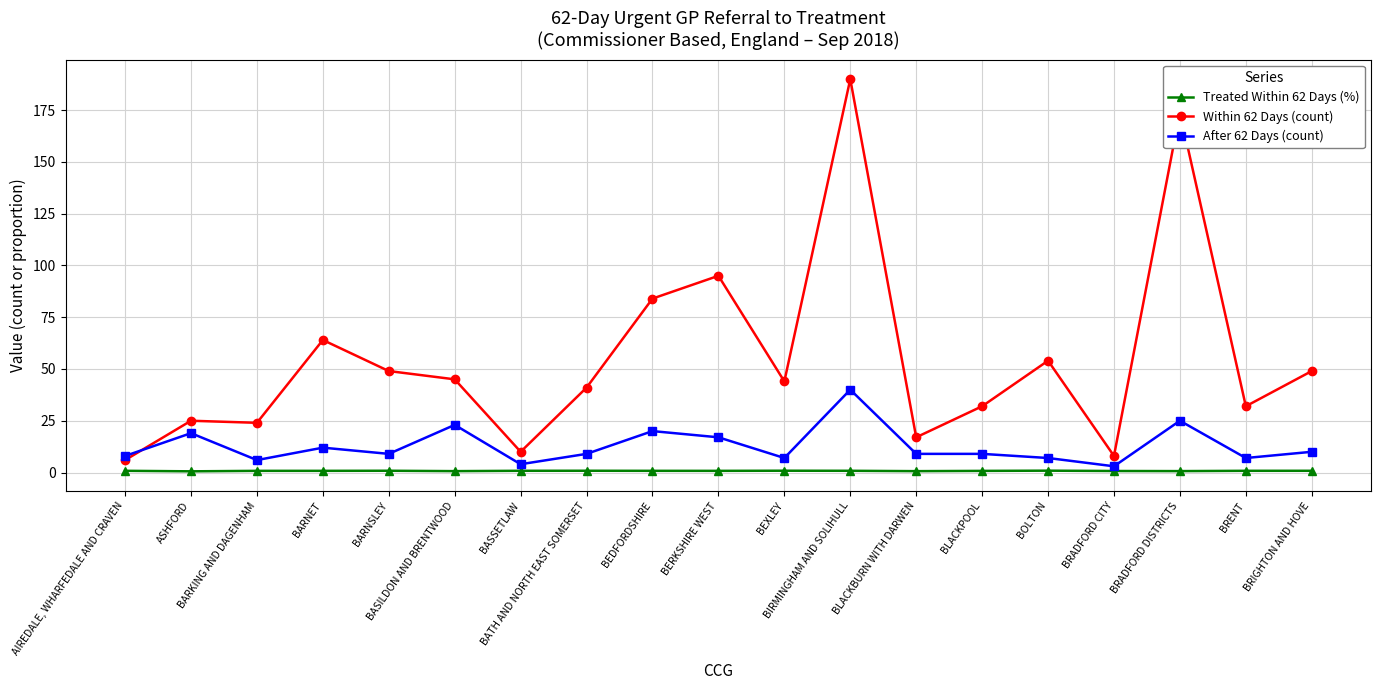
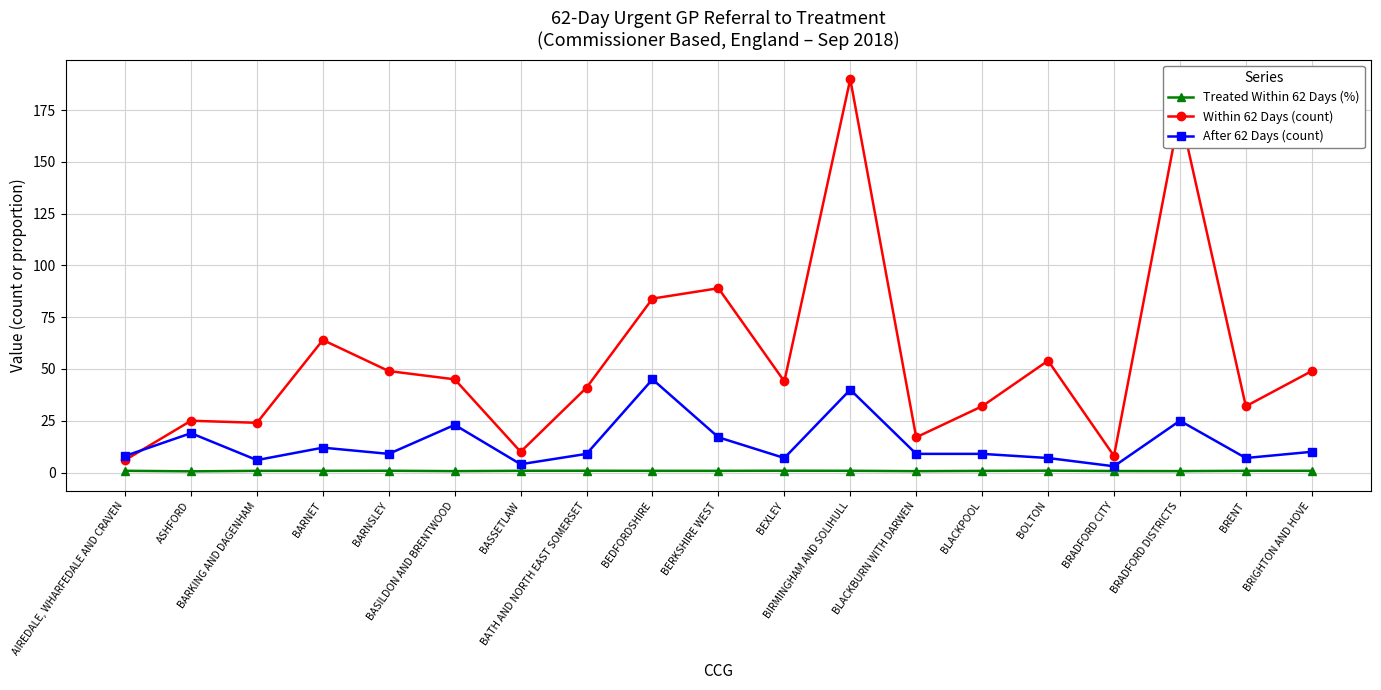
  {
    "Treated Within 62 Days (%)": {
      "AIREDALE, WHARFEDALE AND CRAVEN": 1,
      "ASHFORD": 1,
      "BARKING AND DAGENHAM": 1,
      "BARNET": 1,
      "BARNSLEY": 1,
      "BASILDON AND BRENTWOOD": 1,
      "BASSETLAW": 1,
      "BATH AND NORTH EAST SOMERSET": 1,
      "BEDFORDSHIRE": 1,
      "BERKSHIRE WEST": 1,
      "BEXLEY": 1,
      "BIRMINGHAM AND SOLIHULL": 1,
      "BLACKBURN WITH DARWEN": 1,
      "BLACKPOOL": 1,
      "BOLTON": 1,
      "BRADFORD CITY": 1,
      "BRADFORD DISTRICTS": 1,
      "BRENT": 1,
      "BRIGHTON AND HOVE": 1
    },
    "Within 62 Days (count)": {
      "AIREDALE, WHARFEDALE AND CRAVEN": 6,
      "ASHFORD": 25,
      "BARKING AND DAGENHAM": 24,
      "BARNET": 64,
      "BARNSLEY": 49,
      "BASILDON AND BRENTWOOD": 45,
      "BASSETLAW": 10,
      "BATH AND NORTH EAST SOMERSET": 41,
      "BEDFORDSHIRE": 84,
-     "BERKSHIRE WEST": 95,
+     "BERKSHIRE WEST": 89,
      "BEXLEY": 44,
      "BIRMINGHAM AND SOLIHULL": 190,
      "BLACKBURN WITH DARWEN": 17,
      "BLACKPOOL": 32,
      "BOLTON": 54,
      "BRADFORD CITY": 8,
      "BRENT": 32,
      "BRIGHTON AND HOVE": 49
    },
    "After 62 Days (count)": {
      "AIREDALE, WHARFEDALE AND CRAVEN": 8,
      "ASHFORD": 19,
      "BARKING AND DAGENHAM": 6,
      "BARNET": 12,
      "BARNSLEY": 9,
      "BASILDON AND BRENTWOOD": 23,
      "BASSETLAW": 4,
      "BATH AND NORTH EAST SOMERSET": 9,
-     "BEDFORDSHIRE": 20,
+     "BEDFORDSHIRE": 45,
      "BERKSHIRE WEST": 17,
      "BEXLEY": 7,
      "BIRMINGHAM AND SOLIHULL": 40,
      "BLACKBURN WITH DARWEN": 9,
      "BLACKPOOL": 9,
      "BOLTON": 7,
      "BRADFORD CITY": 3,
      "BRADFORD DISTRICTS": 25,
      "BRENT": 7,
      "BRIGHTON AND HOVE": 10
    }
  }
